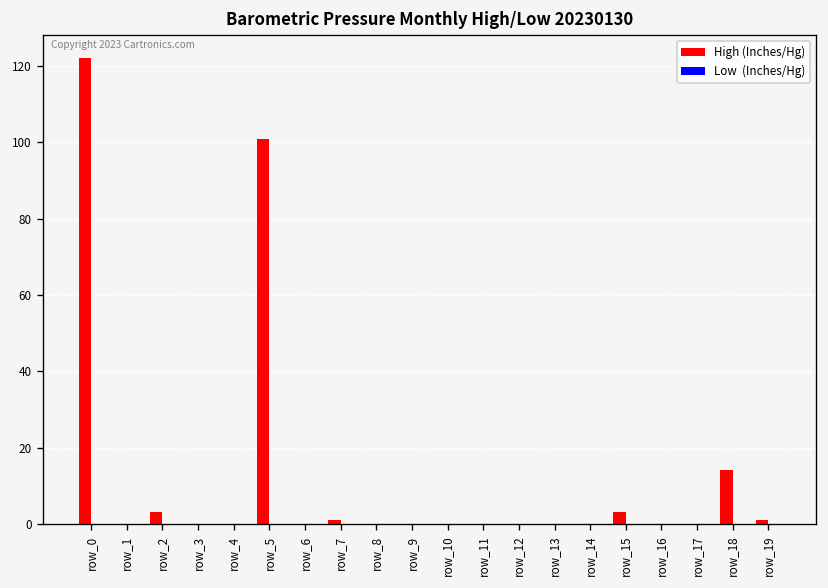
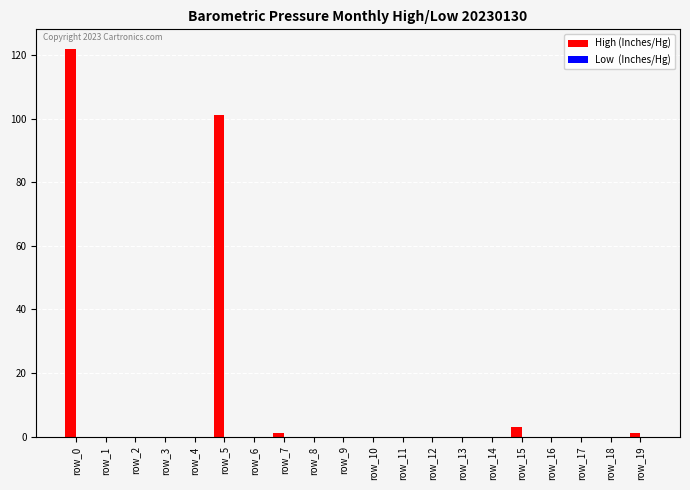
  {
    "High (Inches/Hg)": {
      "row_1": 0,
-     "row_2": 3,
+     "row_2": 0,
      "row_3": 0,
      "row_4": 0,
      "row_5": 101,
      "row_6": 0,
      "row_7": 1,
      "row_8": 0,
      "row_9": 0,
      "row_10": 0,
      "row_11": 0,
      "row_12": 0,
      "row_13": 0,
      "row_14": 0,
      "row_15": 3,
      "row_16": 0,
      "row_17": 0,
-     "row_18": 14,
+     "row_18": 0,
      "row_19": 1
    },
    "Low (Inches/Hg)": {
      "row_0": 0,
      "row_1": 0,
      "row_2": 0,
      "row_3": 0,
      "row_4": 0,
      "row_5": 0,
      "row_6": 0,
      "row_7": 0,
      "row_8": 0,
      "row_9": 0,
      "row_10": 0,
      "row_11": 0,
      "row_12": 0,
      "row_13": 0,
      "row_14": 0,
      "row_15": 0,
      "row_16": 0,
      "row_17": 0,
      "row_18": 0,
      "row_19": 0
    }
  }
